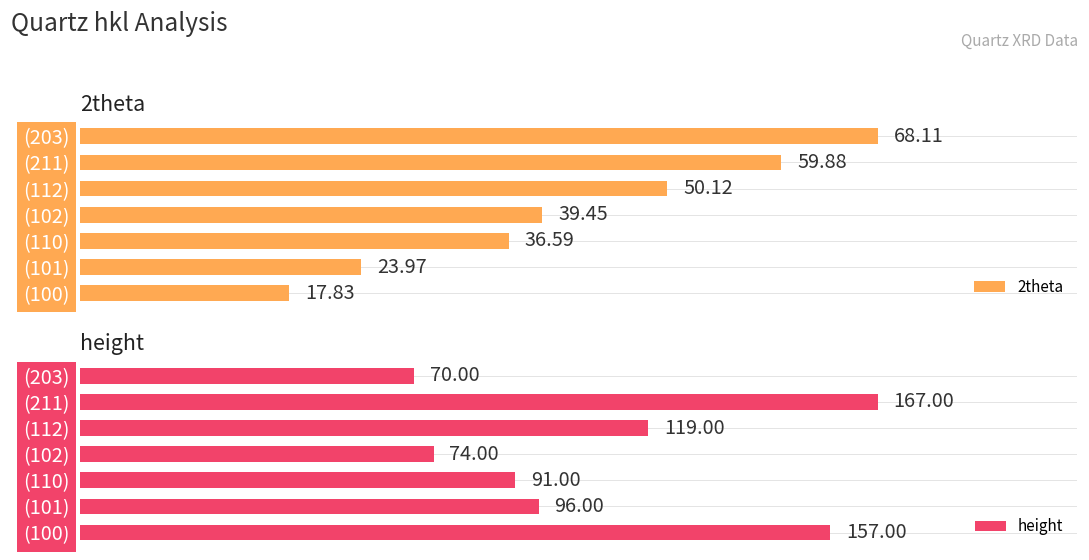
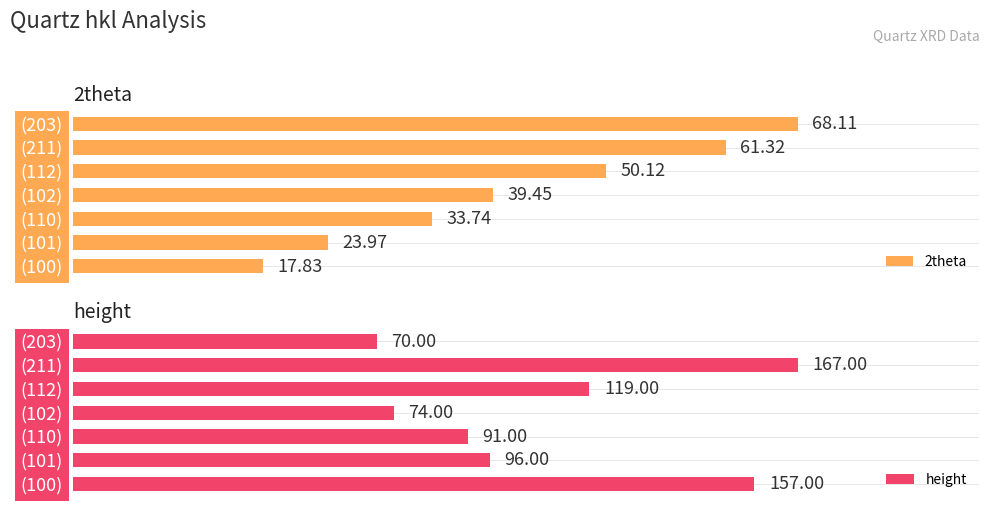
  {
    "2theta": {
      "(203)": 68.11,
-     "(211)": 59.88,
+     "(211)": 61.32,
      "(112)": 50.12,
      "(102)": 39.45,
-     "(110)": 36.59,
+     "(110)": 33.74,
      "(101)": 23.97,
      "(100)": 17.83
    },
    "height": {
      "(203)": 70.00,
      "(211)": 167.00,
      "(112)": 119.00,
      "(102)": 74.00,
      "(110)": 91.00,
      "(101)": 96.00,
      "(100)": 157.00
    }
  }
